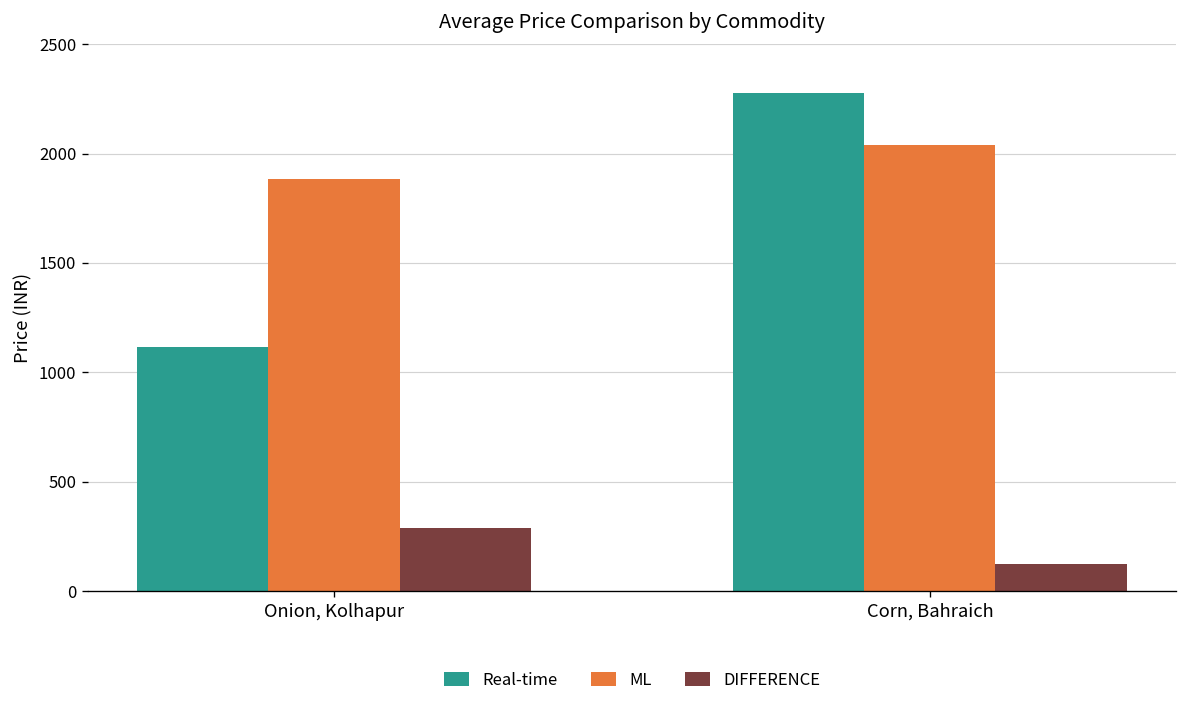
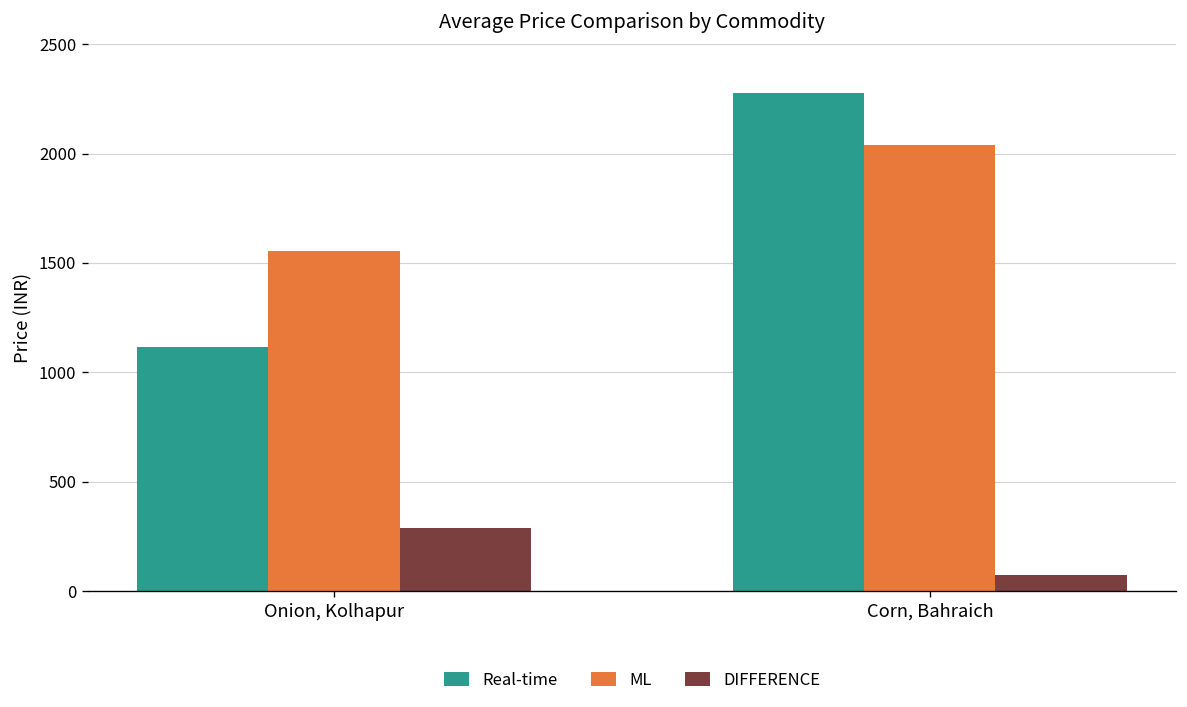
  {
    "Real-time": {
      "Onion, Kolhapur": 1120,
      "Corn, Bahraich": 2280
    },
    "ML": {
-     "Onion, Kolhapur": 1890,
+     "Onion, Kolhapur": 1550,
      "Corn, Bahraich": 2040
    },
    "DIFFERENCE": {
      "Onion, Kolhapur": 290,
-     "Corn, Bahraich": 120
+     "Corn, Bahraich": 70
    }
  }
